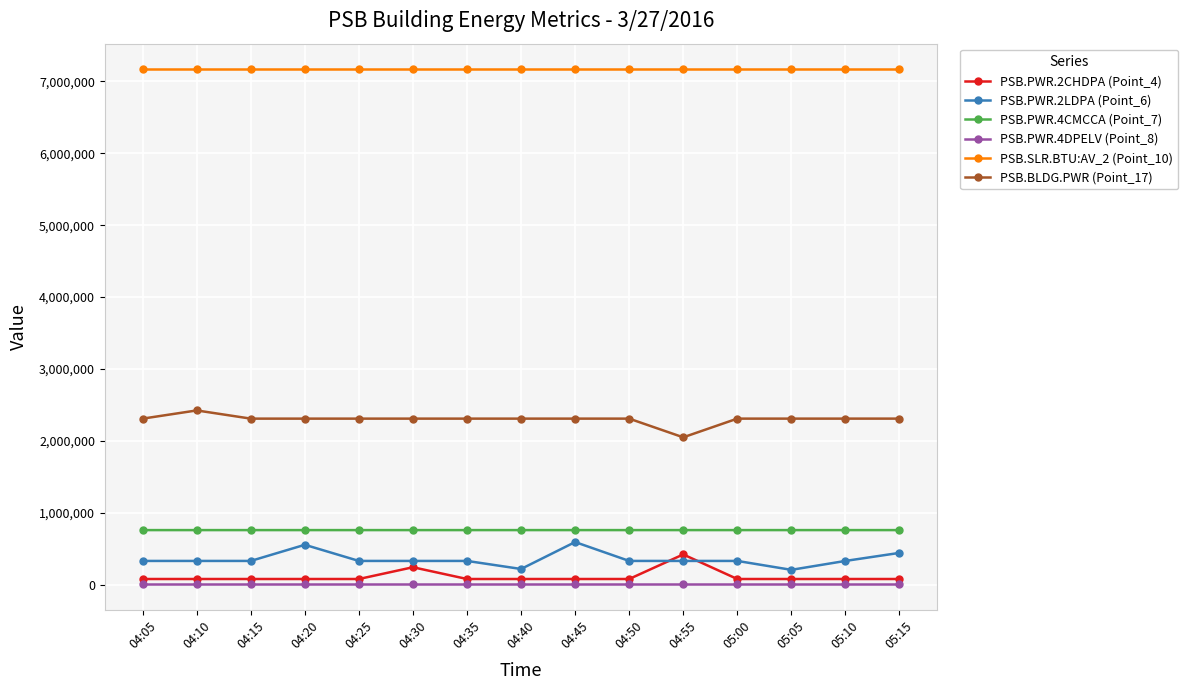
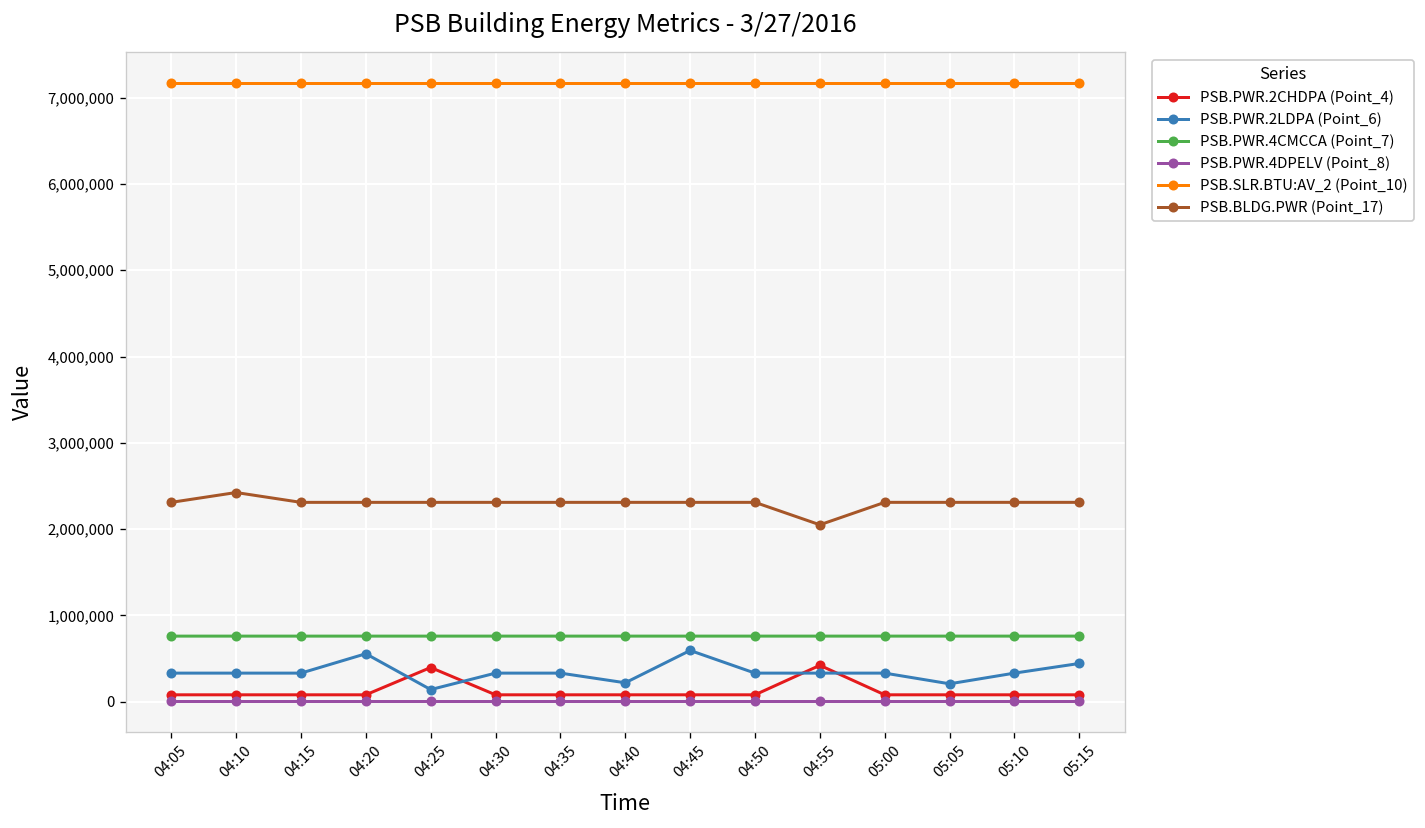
  {
    "PSB.PWR.2CHDPA (Point_4)": {
      "04:05": "100,000",
      "04:10": "100,000",
      "04:15": "100,000",
      "04:20": "100,000",
-     "04:25": "100,000",
-     "04:30": "200,000",
+     "04:25": "400,000",
+     "04:30": "100,000",
      "04:35": "100,000",
      "04:40": "100,000",
      "04:45": "100,000",
      "04:50": "100,000",
      "04:55": "400,000",
      "05:00": "100,000",
      "05:05": "100,000",
      "05:10": "100,000",
      "05:15": "100,000"
    },
    "PSB.PWR.2LDPA (Point_6)": {
      "04:05": "300,000",
      "04:10": "300,000",
      "04:15": "300,000",
      "04:20": "600,000",
-     "04:25": "300,000",
+     "04:25": "100,000",
      "04:30": "300,000",
      "04:35": "300,000",
      "04:40": "200,000",
      "04:45": "600,000",
      "04:50": "300,000",
      "04:55": "300,000",
      "05:00": "300,000",
      "05:05": "200,000",
      "05:10": "300,000",
      "05:15": "400,000"
    },
    "PSB.PWR.4CMCCA (Point_7)": {
      "04:05": "800,000",
      "04:10": "800,000",
      "04:15": "800,000",
      "04:20": "800,000",
      "04:25": "800,000",
      "04:30": "800,000",
      "04:35": "800,000",
      "04:40": "800,000",
      "04:45": "800,000",
      "04:50": "800,000",
      "04:55": "800,000",
      "05:00": "800,000",
      "05:05": "800,000",
      "05:10": "800,000",
      "05:15": "800,000"
    },
    "PSB.PWR.4DPELV (Point_8)": {
      "04:05": "0",
      "04:10": "0",
      "04:15": "0",
      "04:20": "0",
      "04:25": "0",
      "04:30": "0",
      "04:35": "0",
      "04:40": "0",
      "04:45": "0",
      "04:50": "0",
      "04:55": "0",
      "05:00": "0",
      "05:05": "0",
      "05:10": "0",
      "05:15": "0"
    },
    "PSB.SLR.BTU:AV_2 (Point_10)": {
      "04:05": "7,200,000",
      "04:10": "7,200,000",
      "04:15": "7,200,000",
      "04:20": "7,200,000",
      "04:25": "7,200,000",
      "04:30": "7,200,000",
      "04:35": "7,200,000",
      "04:40": "7,200,000",
      "04:45": "7,200,000",
      "04:50": "7,200,000",
      "04:55": "7,200,000",
      "05:00": "7,200,000",
      "05:05": "7,200,000",
      "05:10": "7,200,000",
      "05:15": "7,200,000"
    },
    "PSB.BLDG.PWR (Point_17)": {
      "04:05": "2,300,000",
      "04:10": "2,400,000",
      "04:15": "2,300,000",
      "04:20": "2,300,000",
      "04:25": "2,300,000",
      "04:30": "2,300,000",
      "04:35": "2,300,000",
      "04:40": "2,300,000",
      "04:45": "2,300,000",
      "04:50": "2,300,000",
      "04:55": "2,100,000",
      "05:00": "2,300,000",
      "05:05": "2,300,000",
      "05:10": "2,300,000",
      "05:15": "2,300,000"
    }
  }
